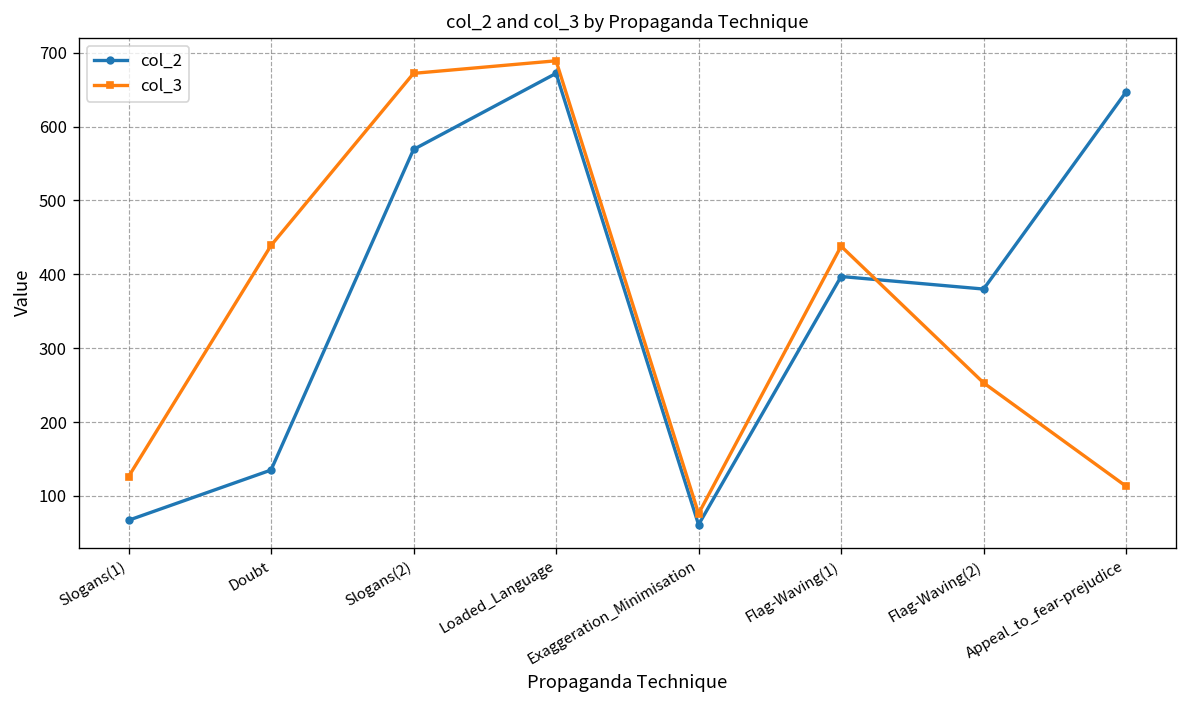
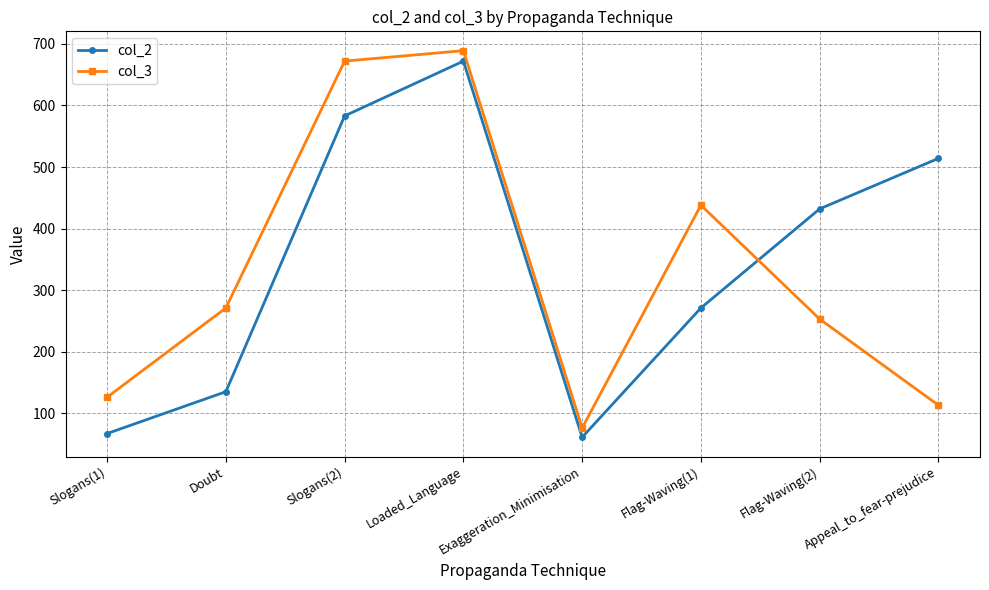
  {
    "col_2": {
      "Slogans(1)": 70,
      "Doubt": 140,
-     "Slogans(2)": 570,
+     "Slogans(2)": 580,
      "Loaded_Language": 670,
      "Exaggeration_Minimisation": 60,
-     "Flag-Waving(1)": 400,
-     "Flag-Waving(2)": 380,
-     "Appeal_to_fear-prejudice": 650
+     "Flag-Waving(1)": 270,
+     "Flag-Waving(2)": 430,
+     "Appeal_to_fear-prejudice": 510
    },
    "col_3": {
      "Slogans(1)": 130,
-     "Doubt": 440,
+     "Doubt": 270,
      "Slogans(2)": 670,
      "Loaded_Language": 690,
      "Exaggeration_Minimisation": 80,
      "Flag-Waving(1)": 440,
      "Flag-Waving(2)": 250,
      "Appeal_to_fear-prejudice": 110
    }
  }
